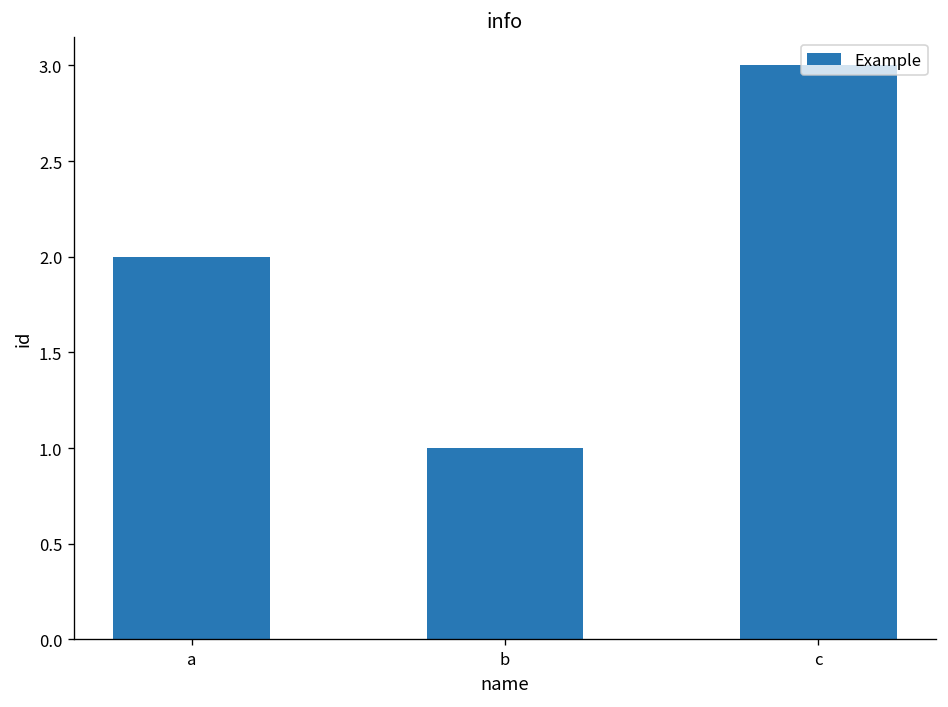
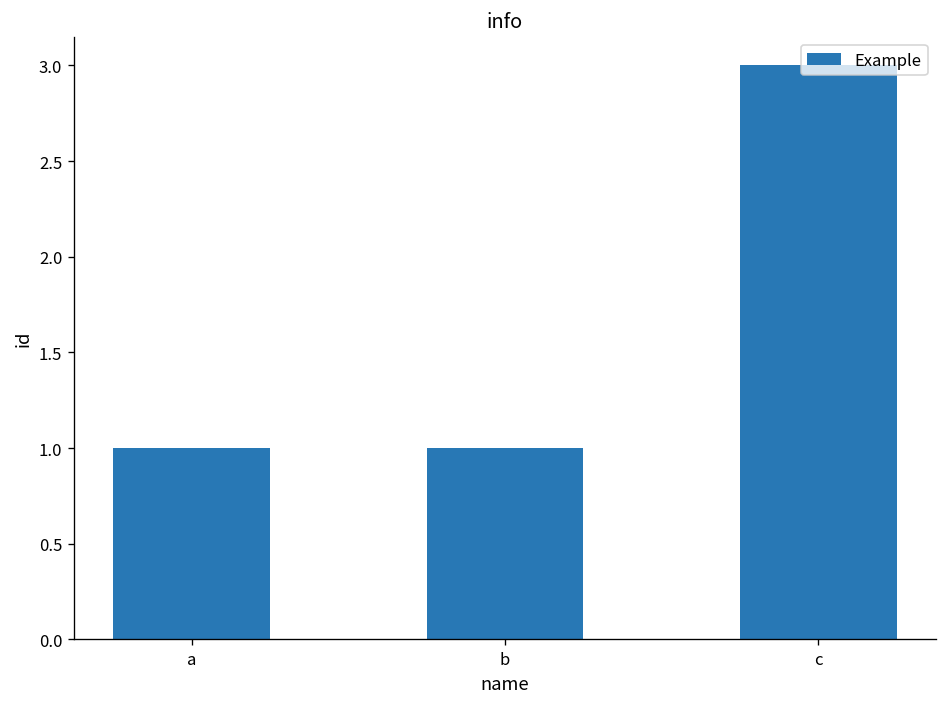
  {
-   "a": 2,
+   "a": 1,
    "b": 1
  }
